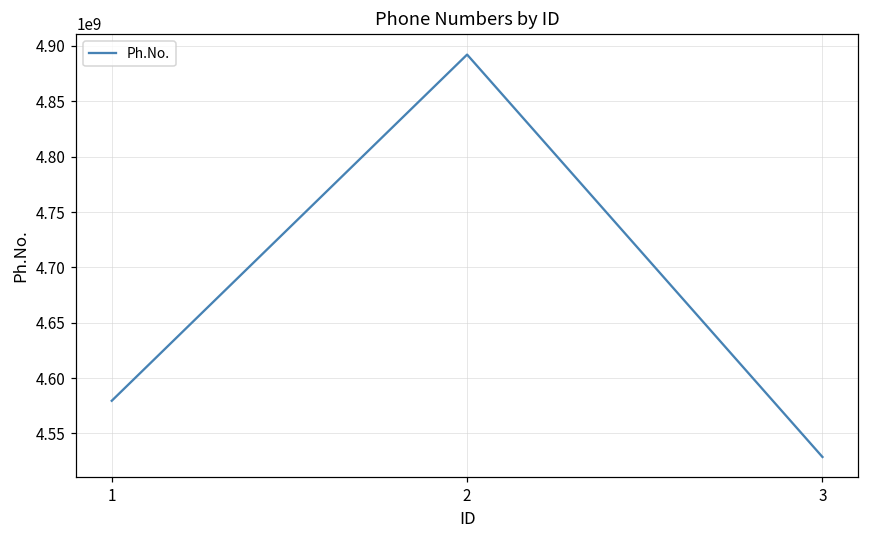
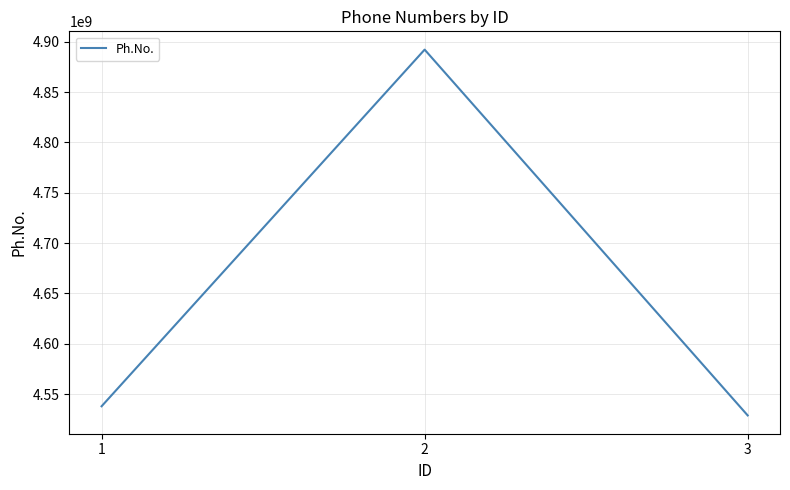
  {
-   "1": 4579000000,
+   "1": 4538000000,
    "2": 4892000000,
    "3": 4529000000
  }
